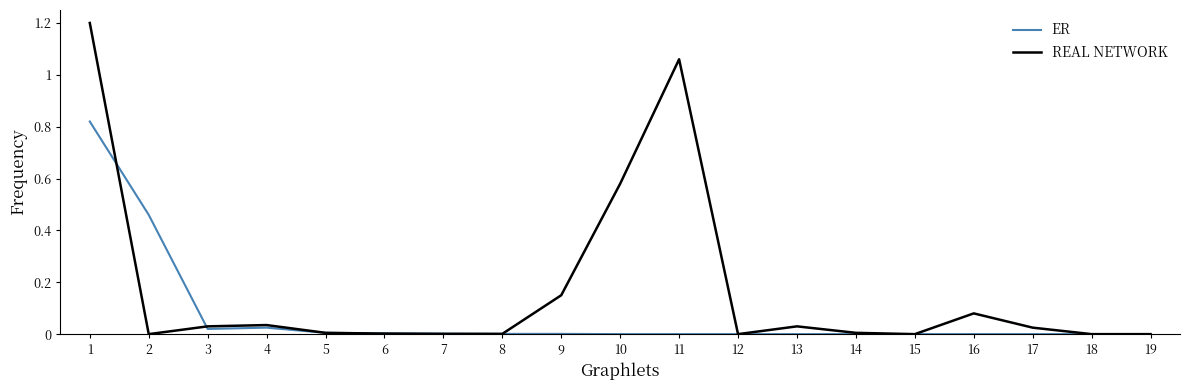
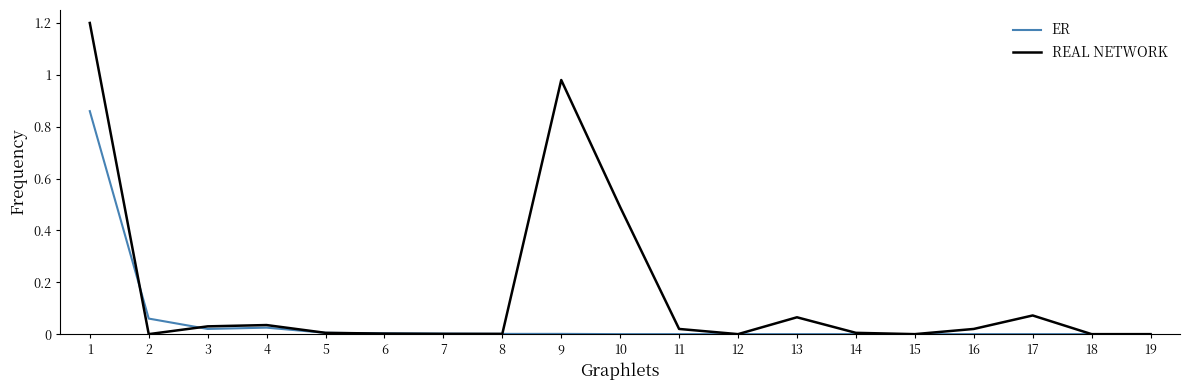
  {
    "ER": {
-     "1": 0.82,
-     "2": 0.46,
+     "1": 0.86,
+     "2": 0.06,
      "4": 0.03,
      "9": 0.00,
      "10": 0.00,
      "11": 0.00,
      "13": 0.00,
      "16": 0.00,
      "17": 0.00
    },
    "REAL NETWORK": {
      "1": 1.20,
      "2": 0.00,
      "4": 0.04,
-     "9": 0.15,
-     "10": 0.58,
-     "11": 1.06,
-     "13": 0.03,
-     "16": 0.08,
-     "17": 0.03
+     "9": 0.98,
+     "10": 0.49,
+     "11": 0.02,
+     "13": 0.07,
+     "16": 0.02,
+     "17": 0.07
    }
  }
